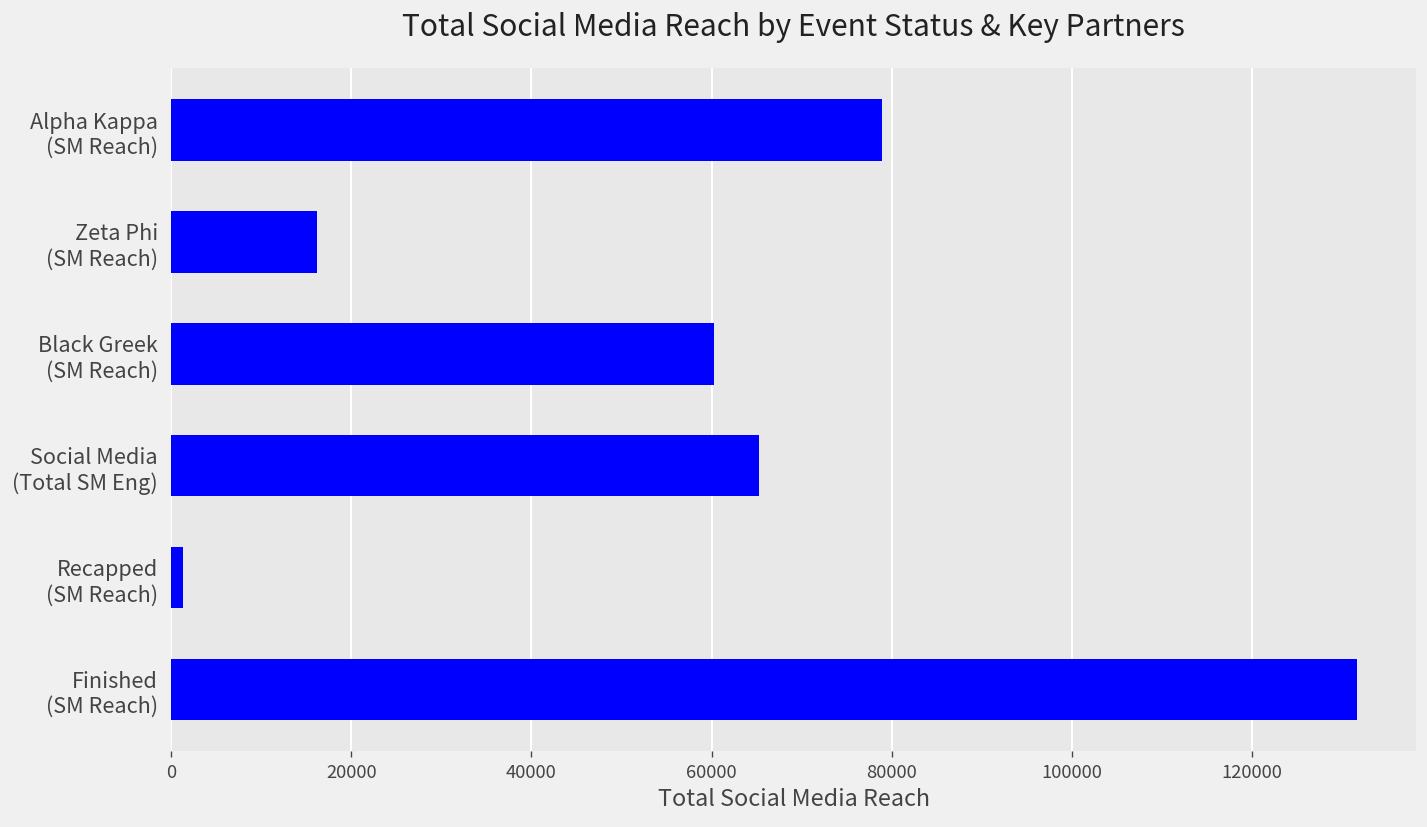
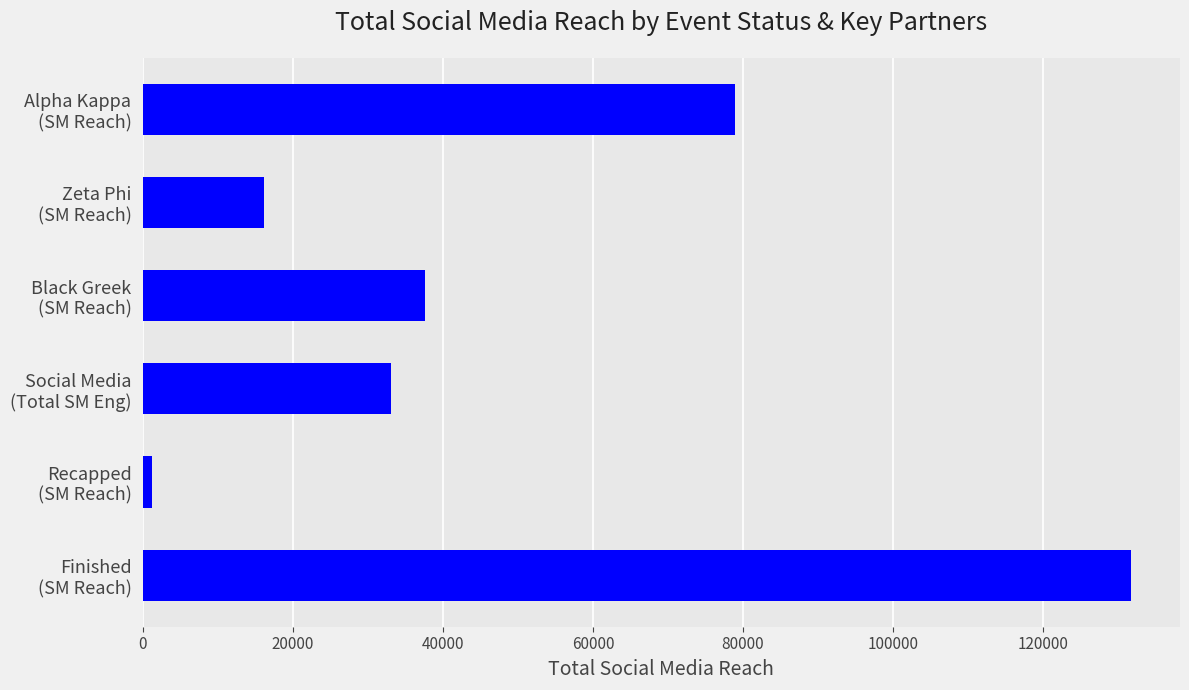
  {
    "Alpha Kappa (SM Reach)": 79000,
    "Zeta Phi (SM Reach)": 16000,
-   "Black Greek (SM Reach)": 60000,
-   "Social Media (Total SM Eng)": 65000,
+   "Black Greek (SM Reach)": 38000,
+   "Social Media (Total SM Eng)": 33000,
    "Recapped (SM Reach)": 1000,
    "Finished (SM Reach)": 132000
  }
